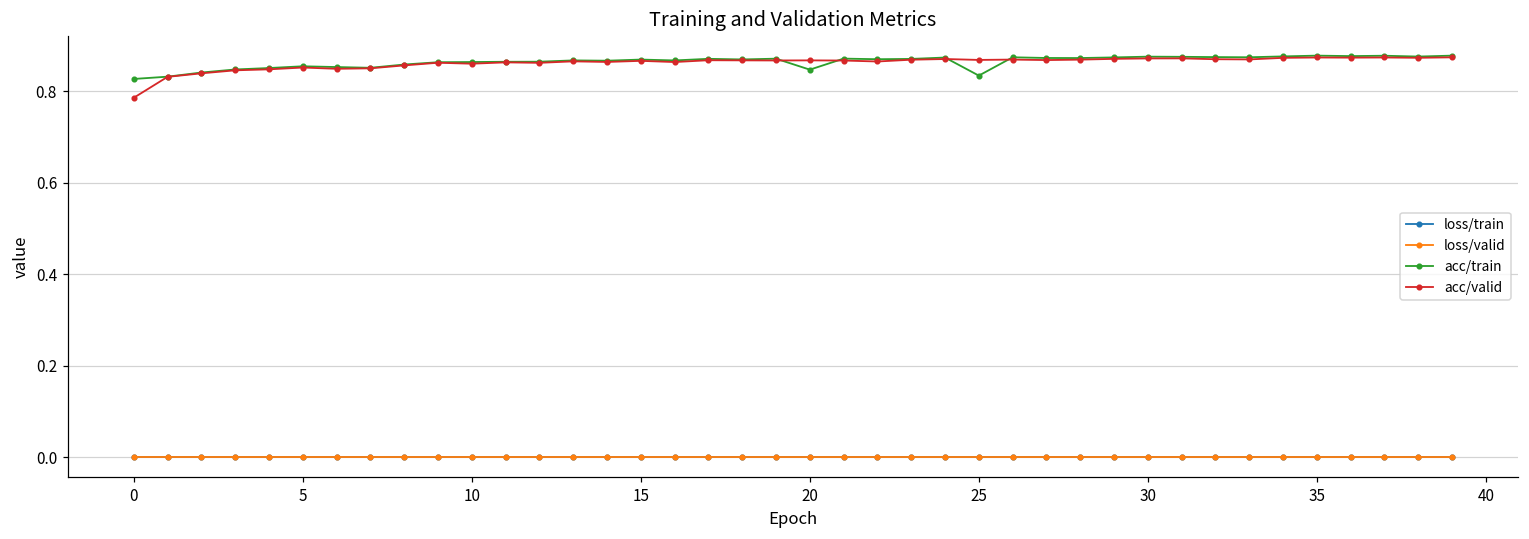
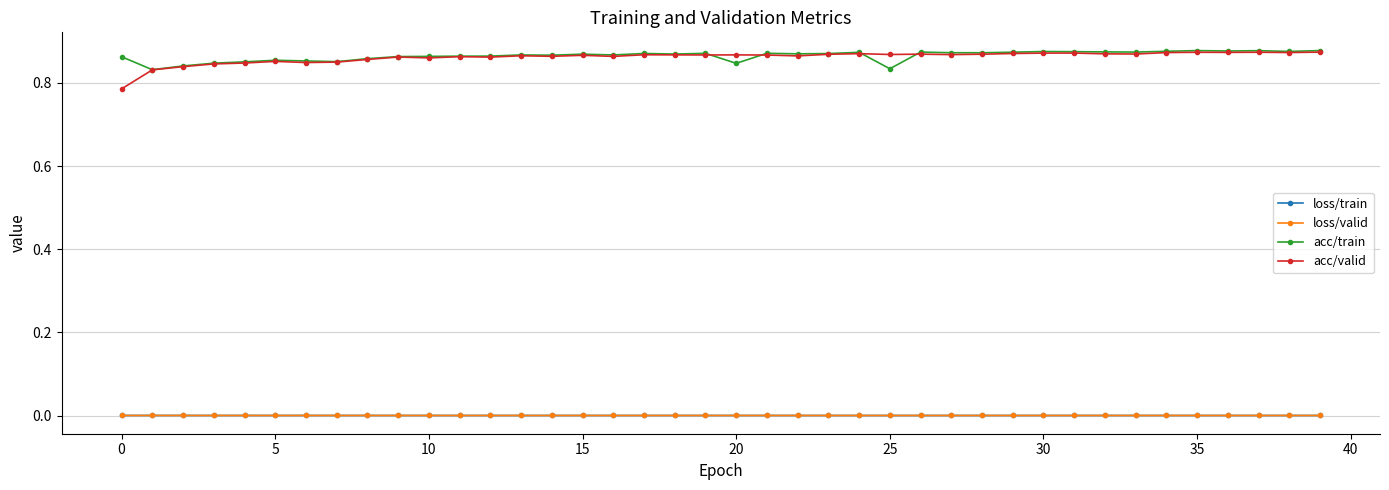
  {
    "loss/valid": {
      "0": 0.00,
      "5": 0.00,
      "10": 0.00,
      "15": 0.00,
      "20": 0.00,
      "25": 0.00,
      "30": 0.00,
      "35": 0.00
    },
    "acc/train": {
-     "0": 0.83,
+     "0": 0.86,
      "20": 0.85,
      "25": 0.83
    },
    "acc/valid": {
      "0": 0.79,
      "20": 0.87,
      "25": 0.87
    }
  }
